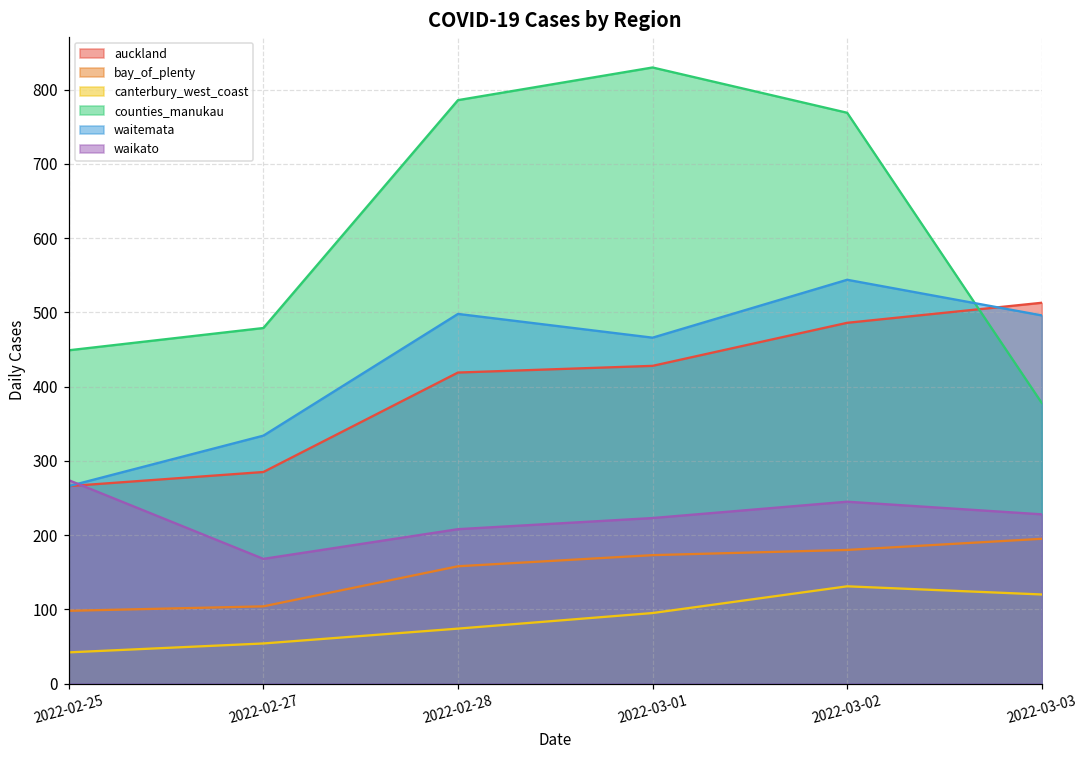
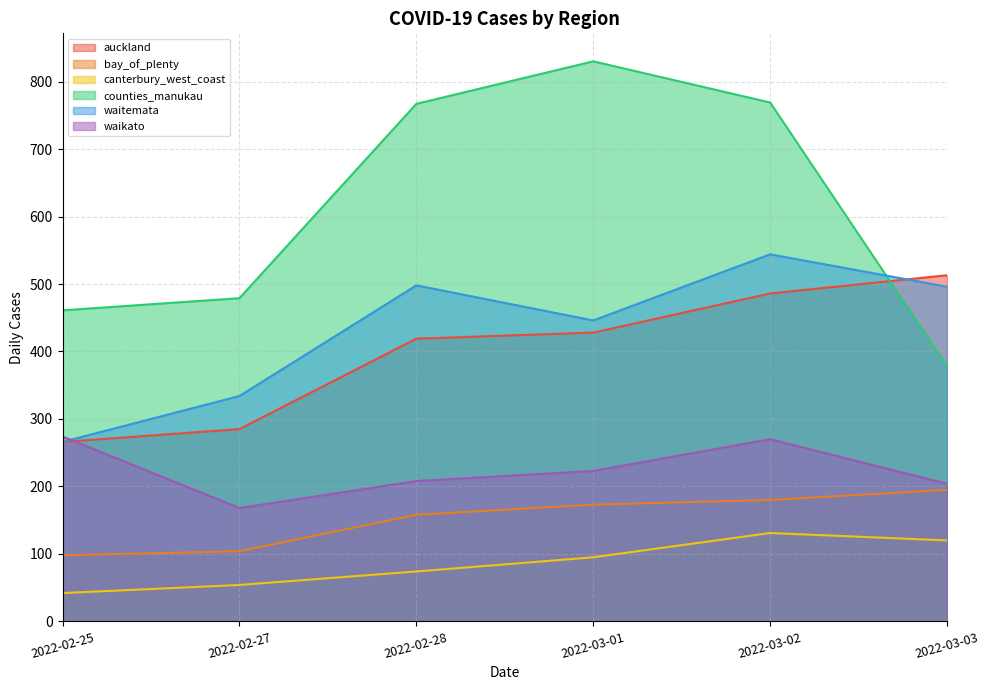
  {
    "counties_manukau": {
-     "2022-02-25": 450,
+     "2022-02-25": 460,
      "2022-02-27": 480,
-     "2022-02-28": 790,
+     "2022-02-28": 770,
      "2022-03-01": 830,
      "2022-03-02": 770,
      "2022-03-03": 380
    },
    "waitemata": {
      "2022-02-27": 330,
      "2022-02-28": 500,
-     "2022-03-01": 470,
+     "2022-03-01": 450,
      "2022-03-02": 540,
      "2022-03-03": 500
    },
    "waikato": {
      "2022-02-25": 270,
      "2022-02-27": 170,
      "2022-02-28": 210,
      "2022-03-01": 220,
-     "2022-03-02": 250,
-     "2022-03-03": 230
+     "2022-03-02": 270,
+     "2022-03-03": 200
    }
  }
